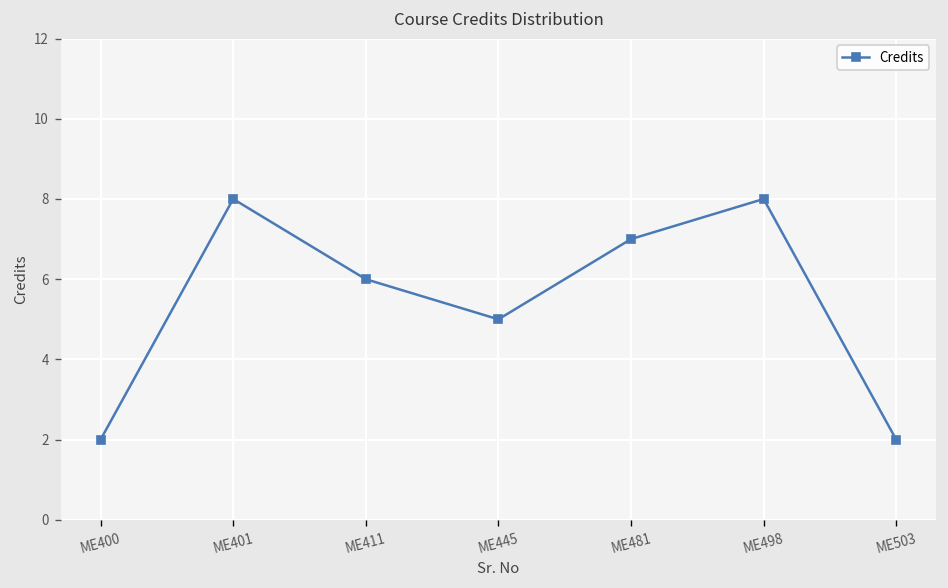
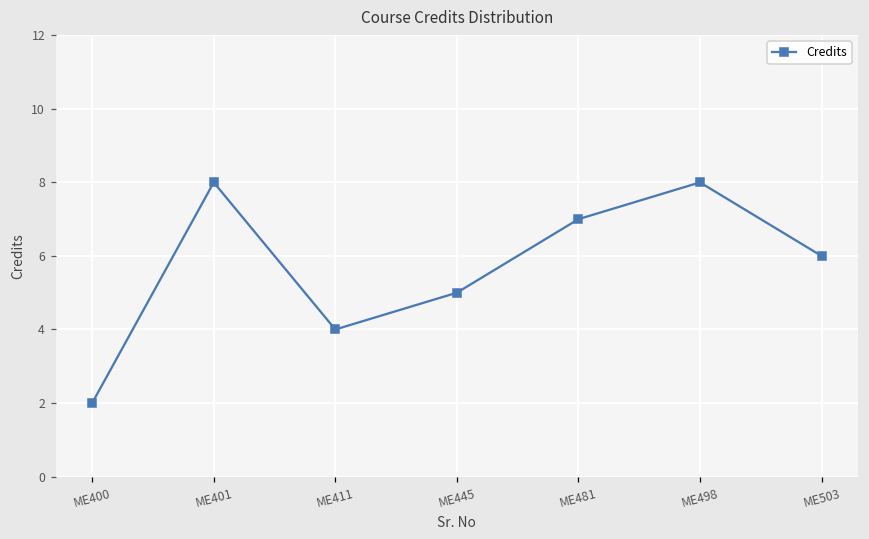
  {
    "ME400": 2,
    "ME401": 8,
-   "ME411": 6,
+   "ME411": 4,
    "ME445": 5,
    "ME481": 7,
    "ME498": 8,
-   "ME503": 2
+   "ME503": 6
  }
